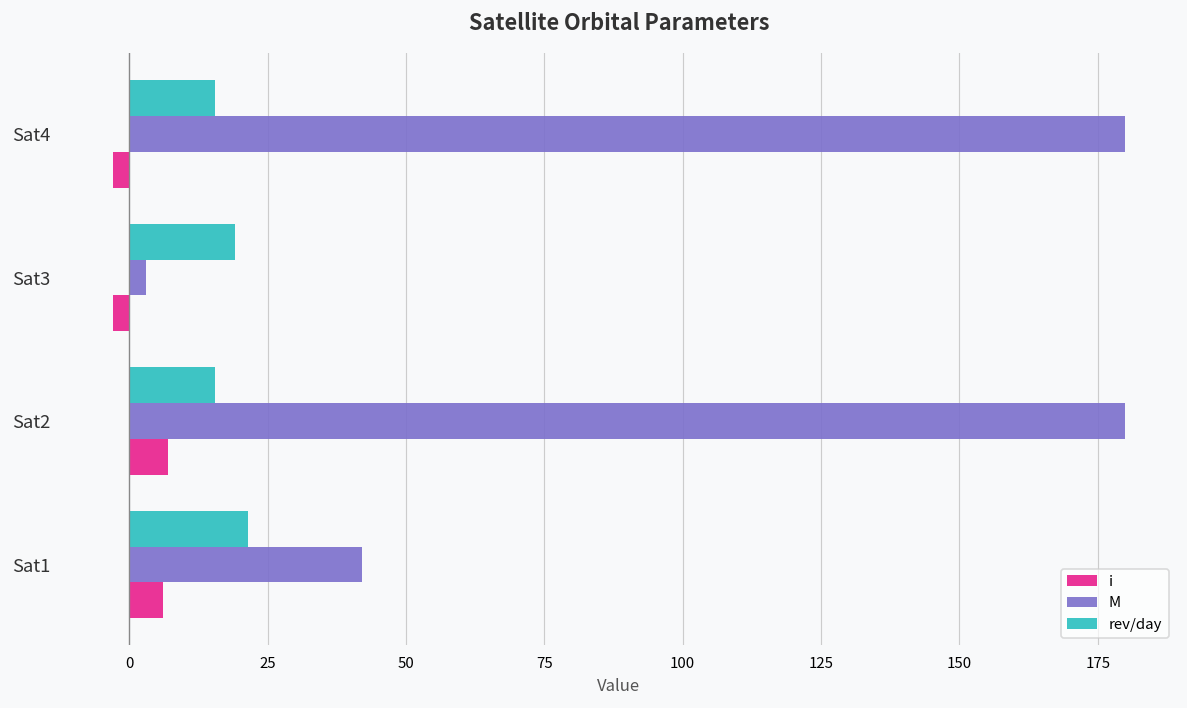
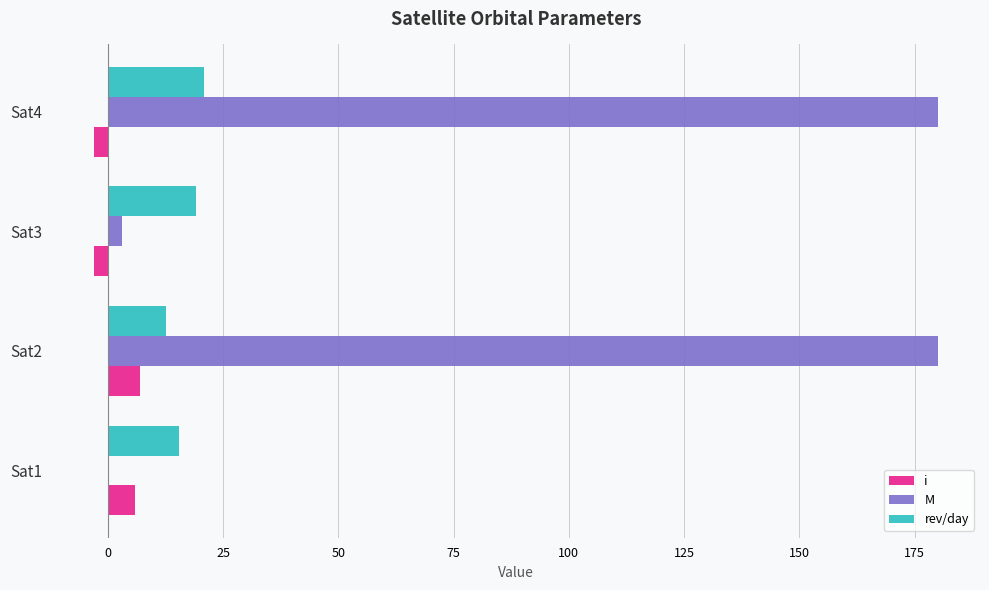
  {
    "i": {
      "Sat4": -3,
      "Sat3": -3,
      "Sat2": 7,
      "Sat1": 6
    },
    "M": {
      "Sat4": 180,
      "Sat3": 3,
      "Sat2": 180,
-     "Sat1": 42
+     "Sat1": 0
    },
    "rev/day": {
-     "Sat4": 15,
+     "Sat4": 21,
      "Sat3": 19,
-     "Sat2": 15,
-     "Sat1": 21
+     "Sat2": 13,
+     "Sat1": 15
    }
  }
